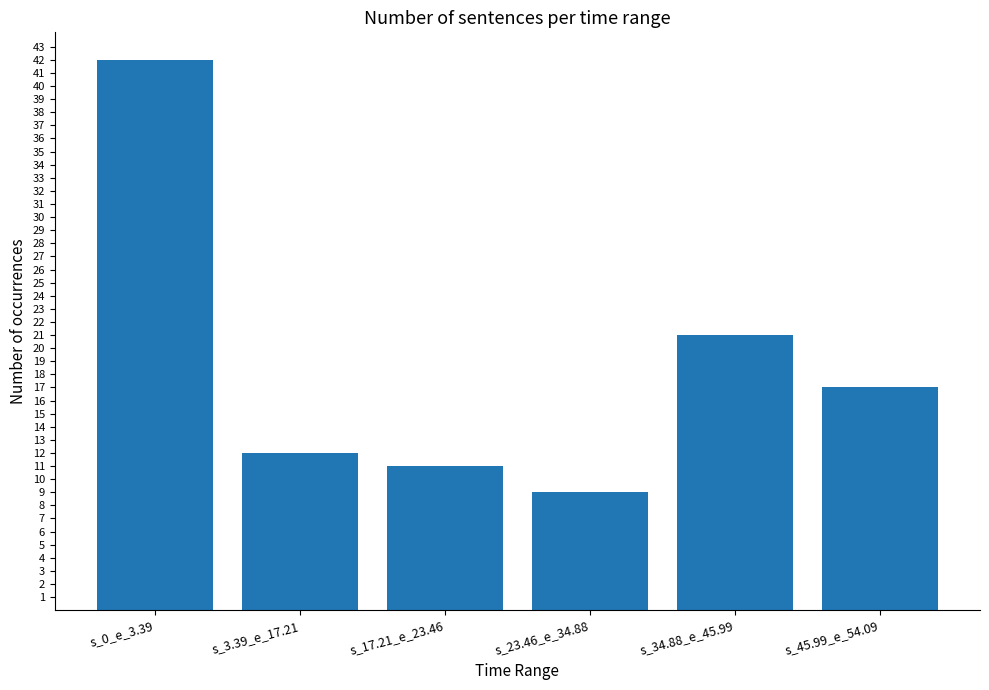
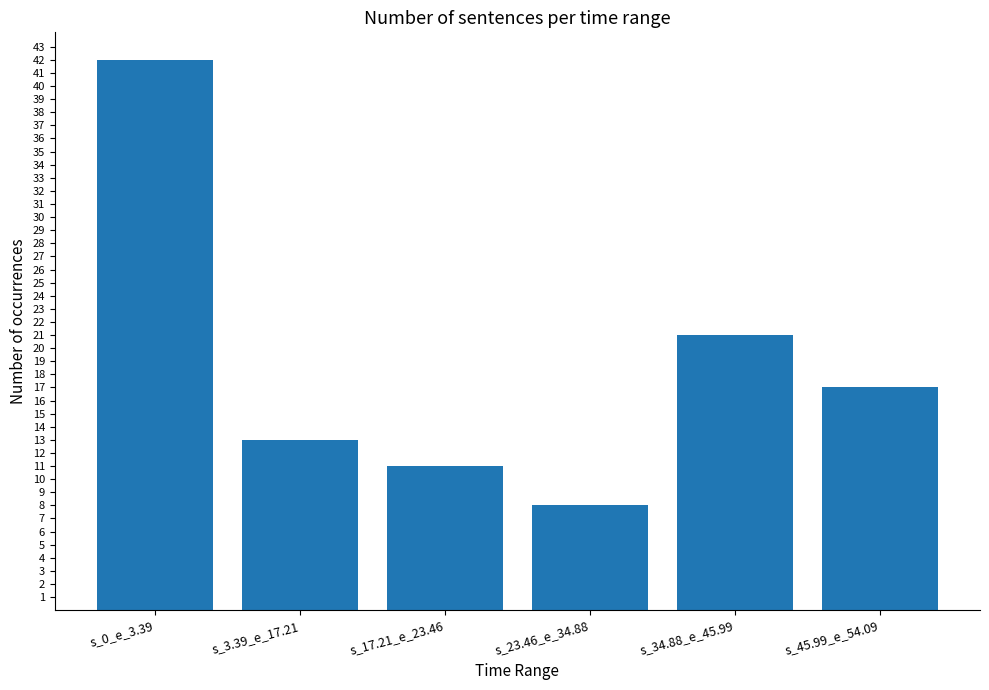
  {
    "s_0_e_3.39": 42,
-   "s_3.39_e_17.21": 12,
+   "s_3.39_e_17.21": 13,
    "s_17.21_e_23.46": 11,
-   "s_23.46_e_34.88": 9,
+   "s_23.46_e_34.88": 8,
    "s_34.88_e_45.99": 21,
    "s_45.99_e_54.09": 17
  }
